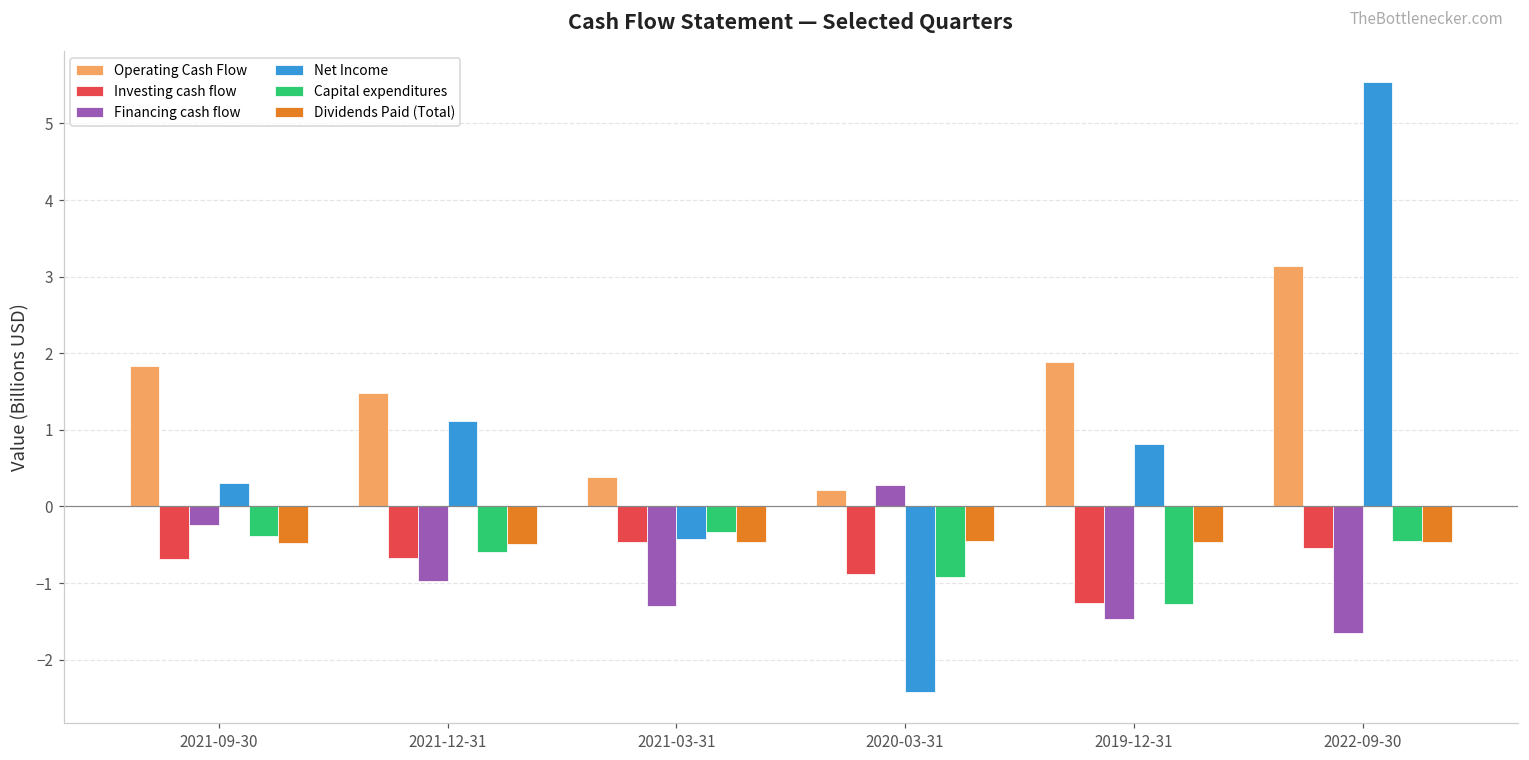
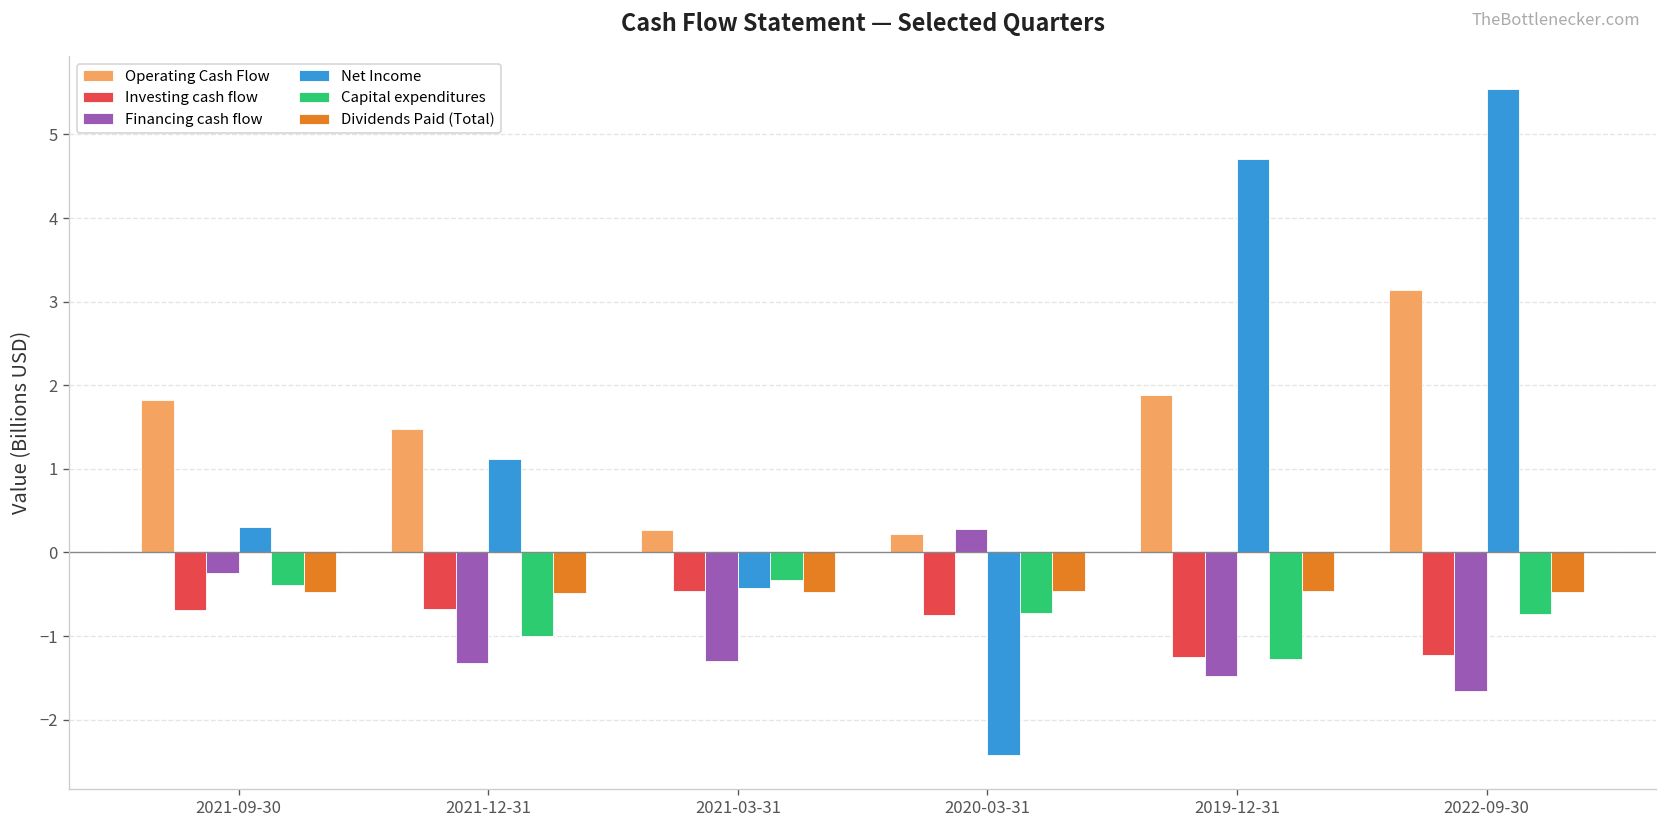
  {
    "Operating Cash Flow": {
      "2021-09-30": 1.8,
      "2021-12-31": 1.5,
-     "2021-03-31": 0.4,
+     "2021-03-31": 0.3,
      "2020-03-31": 0.2,
      "2019-12-31": 1.9,
      "2022-09-30": 3.1
    },
    "Investing cash flow": {
      "2021-09-30": -0.7,
      "2021-12-31": -0.7,
      "2021-03-31": -0.5,
-     "2020-03-31": -0.9,
+     "2020-03-31": -0.8,
      "2019-12-31": -1.3,
-     "2022-09-30": -0.5
+     "2022-09-30": -1.2
    },
    "Financing cash flow": {
      "2021-09-30": -0.2,
-     "2021-12-31": -1.0,
+     "2021-12-31": -1.3,
      "2021-03-31": -1.3,
      "2020-03-31": 0.3,
      "2019-12-31": -1.5,
      "2022-09-30": -1.7
    },
    "Net Income": {
      "2021-09-30": 0.3,
      "2021-12-31": 1.1,
      "2021-03-31": -0.4,
      "2020-03-31": -2.4,
-     "2019-12-31": 0.8,
+     "2019-12-31": 4.7,
      "2022-09-30": 5.5
    },
    "Capital expenditures": {
      "2021-09-30": -0.4,
-     "2021-12-31": -0.6,
+     "2021-12-31": -1.0,
      "2021-03-31": -0.3,
-     "2020-03-31": -0.9,
+     "2020-03-31": -0.7,
      "2019-12-31": -1.3,
-     "2022-09-30": -0.5
+     "2022-09-30": -0.7
    },
    "Dividends Paid (Total)": {
      "2021-09-30": -0.5,
      "2021-12-31": -0.5,
      "2021-03-31": -0.5,
      "2020-03-31": -0.5,
      "2019-12-31": -0.5,
      "2022-09-30": -0.5
    }
  }
